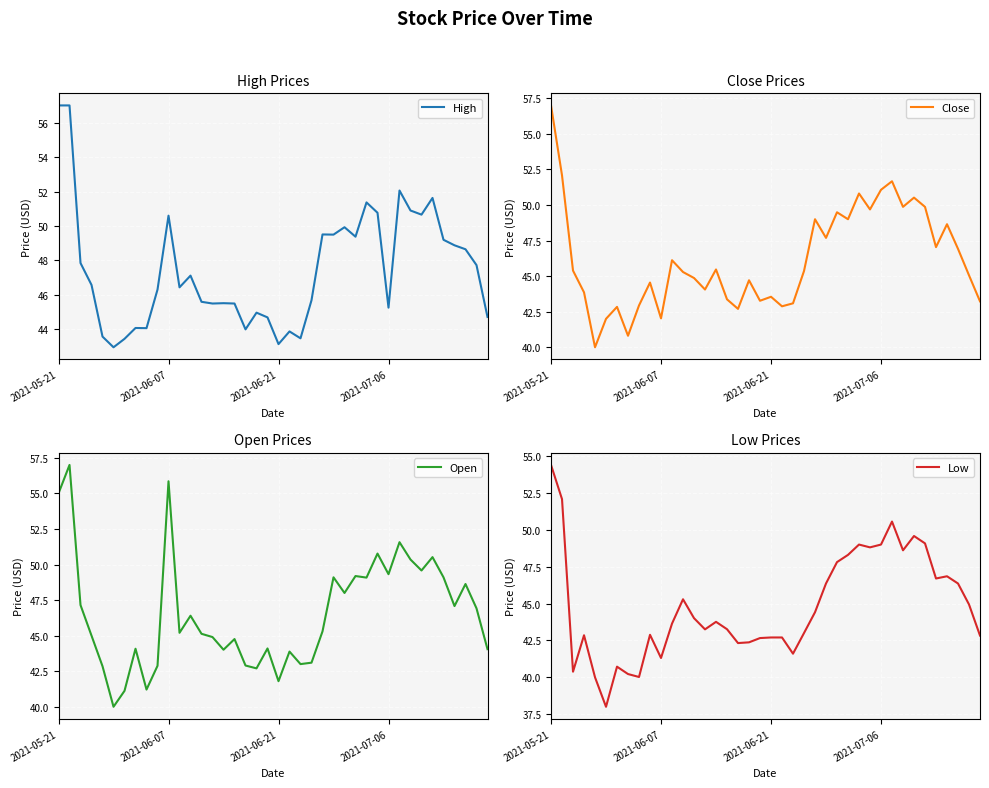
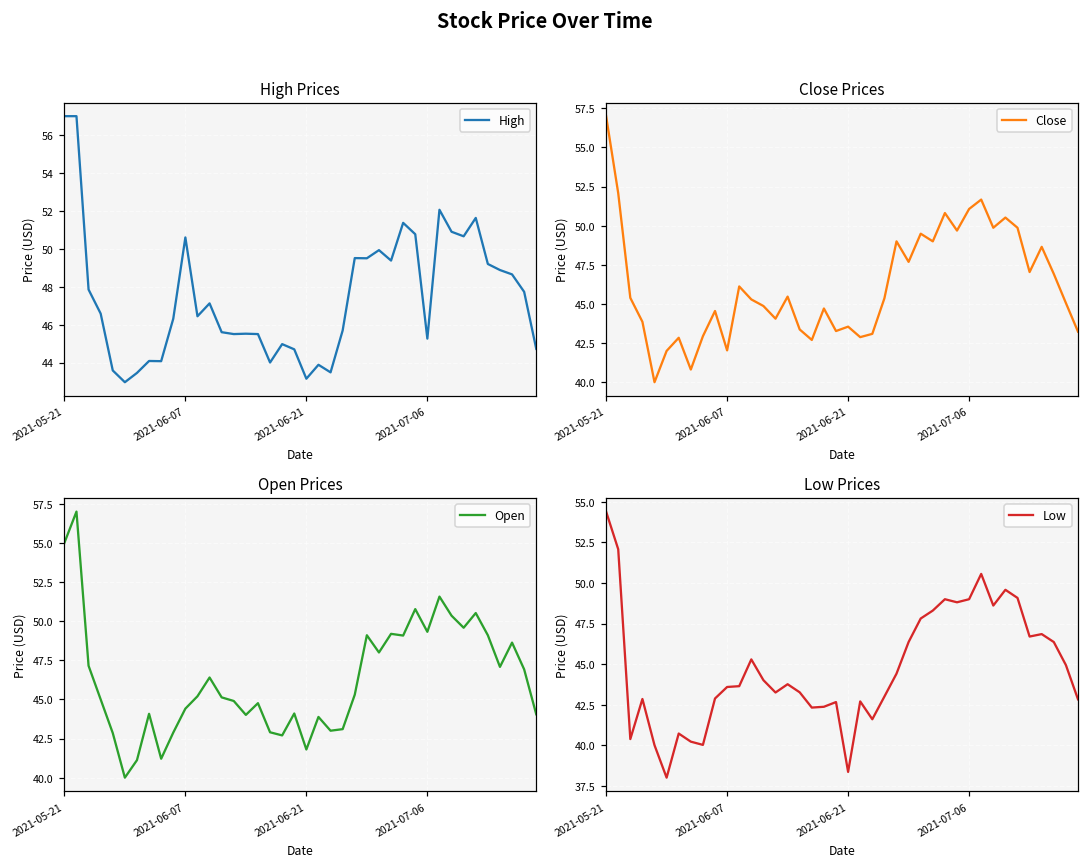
  {
    "High Prices": {
      "2021-05-21": 57.0,
      "2021-06-07": 50.6,
      "2021-06-21": 43.1,
      "2021-07-06": 45.3
    },
    "Close Prices": {
      "2021-05-21": 57.0,
      "2021-06-07": 42.0,
      "2021-06-21": 43.5,
      "2021-07-06": 51.1
    },
    "Open Prices": {
      "2021-05-21": 55.0,
-     "2021-06-07": 55.9,
+     "2021-06-07": 44.4,
      "2021-06-21": 41.8,
      "2021-07-06": 49.3
    },
    "Low Prices": {
      "2021-05-21": 54.4,
-     "2021-06-07": 41.3,
-     "2021-06-21": 42.7,
+     "2021-06-07": 43.6,
+     "2021-06-21": 38.4,
      "2021-07-06": 49.0
    }
  }
